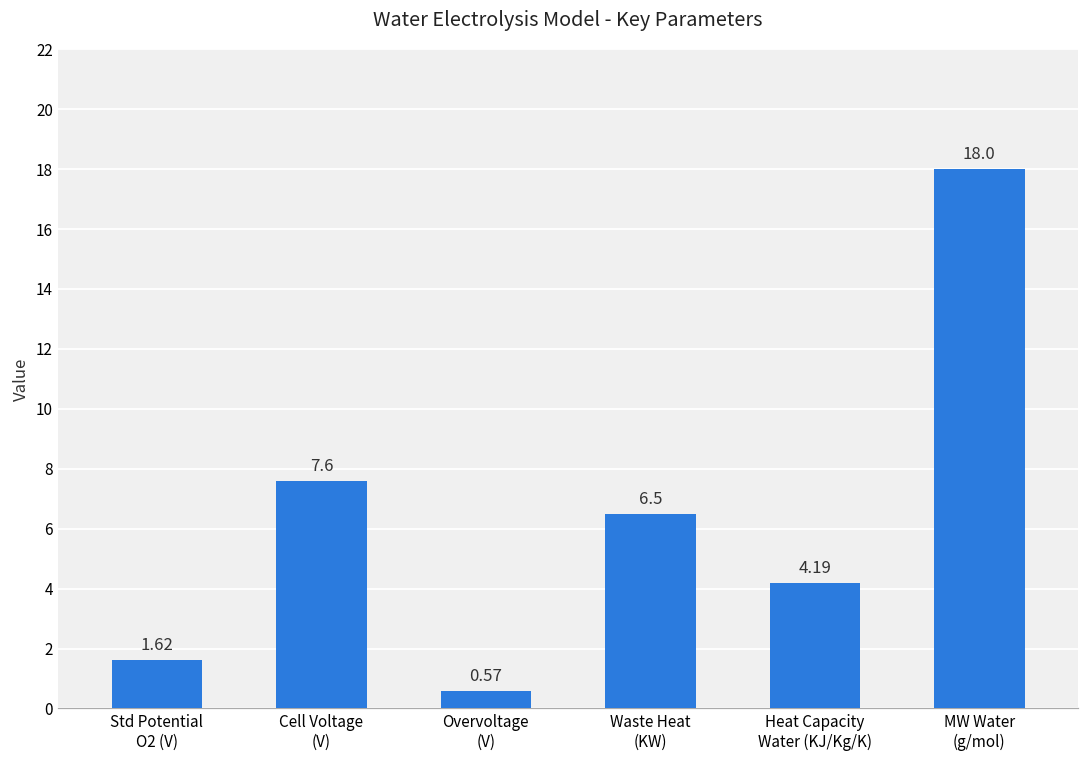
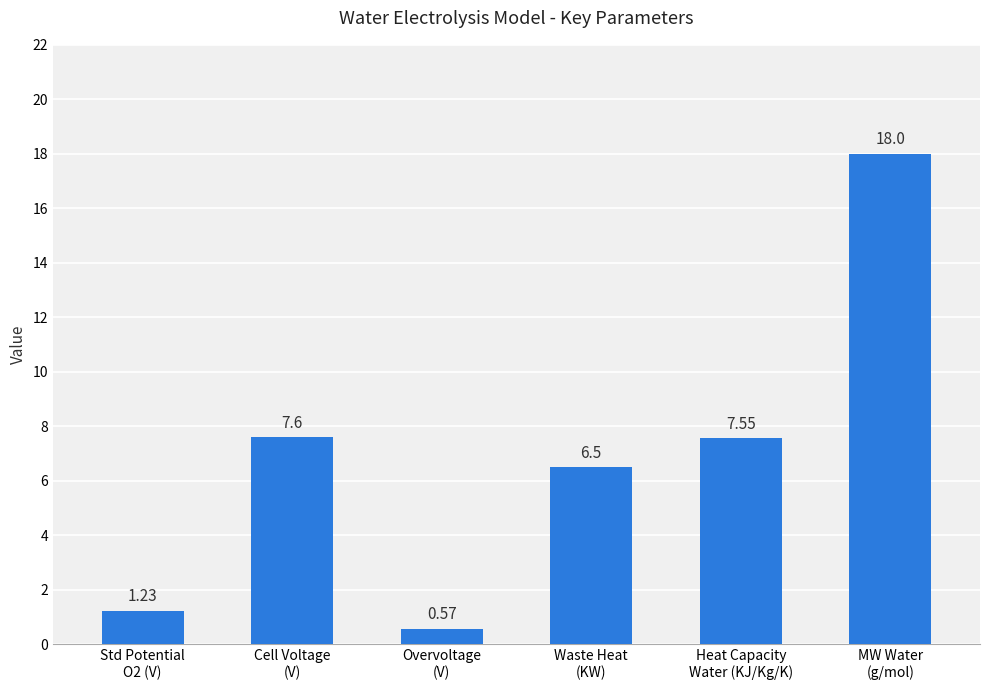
  {
-   "Std Potential O2 (V)": 1.62,
+   "Std Potential O2 (V)": 1.23,
    "Cell Voltage (V)": 7.6,
    "Overvoltage (V)": 0.57,
    "Waste Heat (KW)": 6.5,
-   "Heat Capacity Water (KJ/Kg/K)": 4.19,
+   "Heat Capacity Water (KJ/Kg/K)": 7.55,
    "MW Water (g/mol)": 18.0
  }
